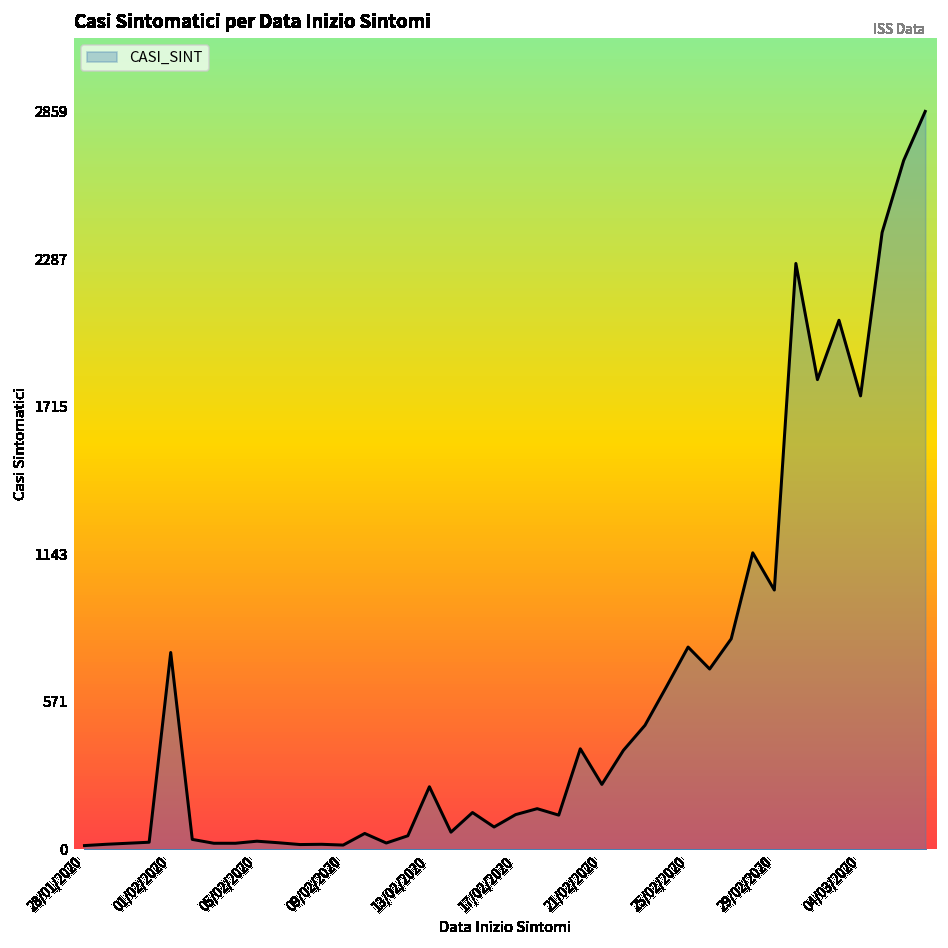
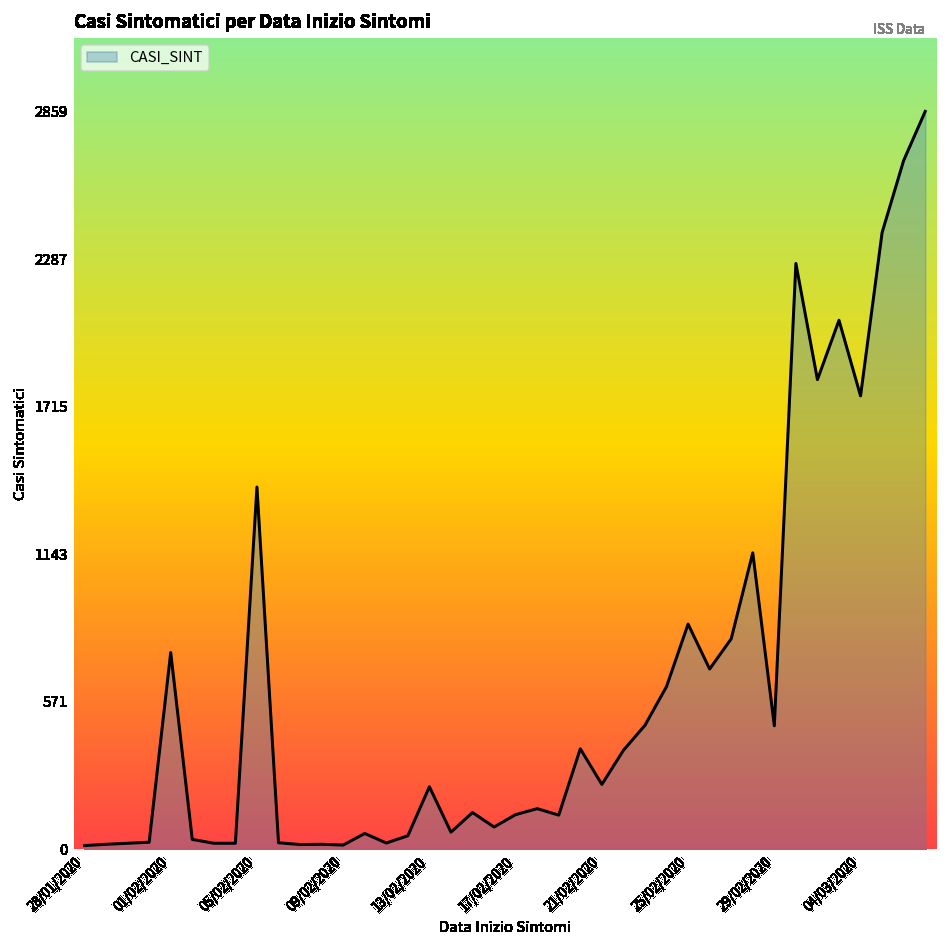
  {
    "28/01/2020": 20,
    "01/02/2020": 760,
-   "05/02/2020": 30,
+   "05/02/2020": 1400,
    "09/02/2020": 20,
    "13/02/2020": 240,
    "17/02/2020": 140,
    "21/02/2020": 250,
-   "25/02/2020": 780,
-   "29/02/2020": 1010,
+   "25/02/2020": 870,
+   "29/02/2020": 480,
    "04/03/2020": 1760
  }
